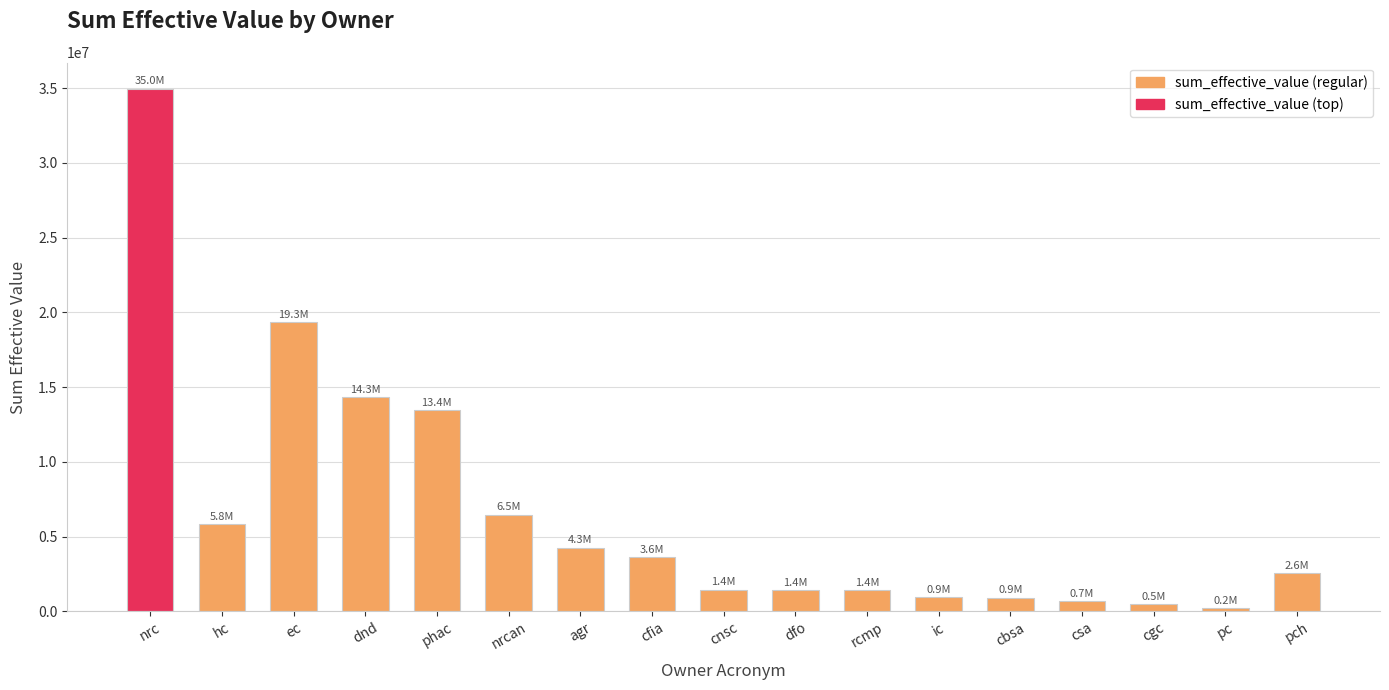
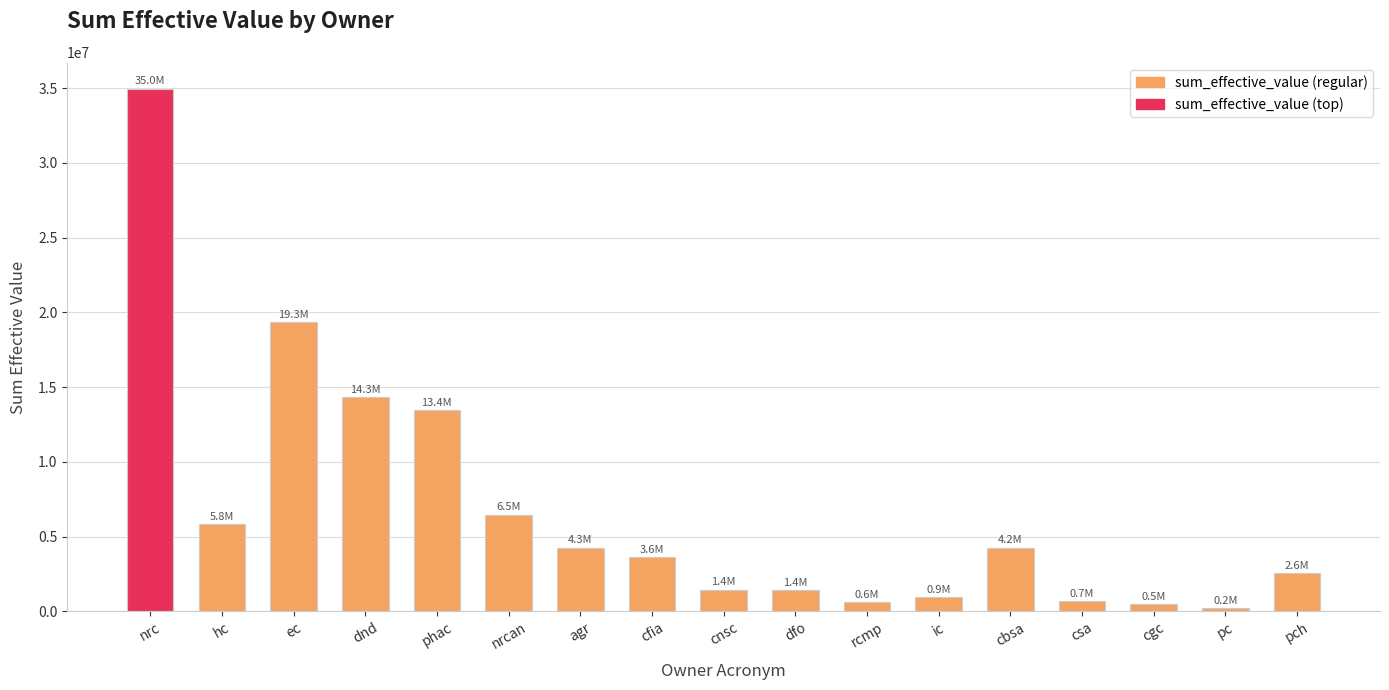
  {
    "nrc": "35.0M",
    "hc": "5.8M",
    "ec": "19.3M",
    "dnd": "14.3M",
    "phac": "13.4M",
    "nrcan": "6.5M",
    "agr": "4.3M",
    "cfia": "3.6M",
    "cnsc": "1.4M",
    "dfo": "1.4M",
-   "rcmp": "1.4M",
+   "rcmp": "0.6M",
    "ic": "0.9M",
-   "cbsa": "0.9M",
+   "cbsa": "4.2M",
    "csa": "0.7M",
    "cgc": "0.5M",
    "pc": "0.2M",
    "pch": "2.6M"
  }
